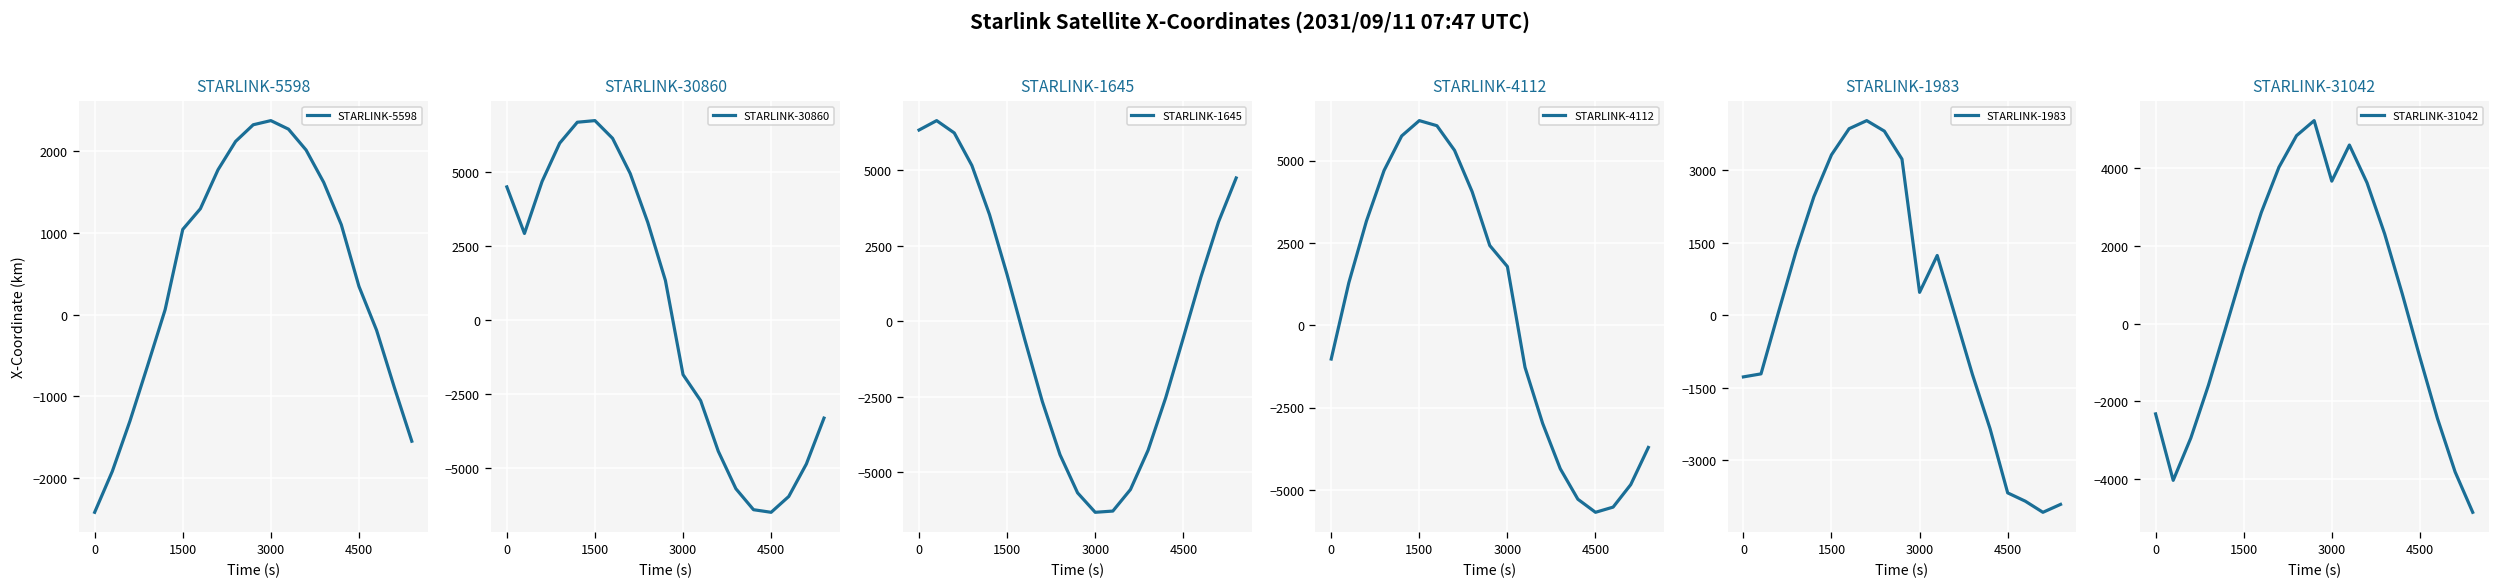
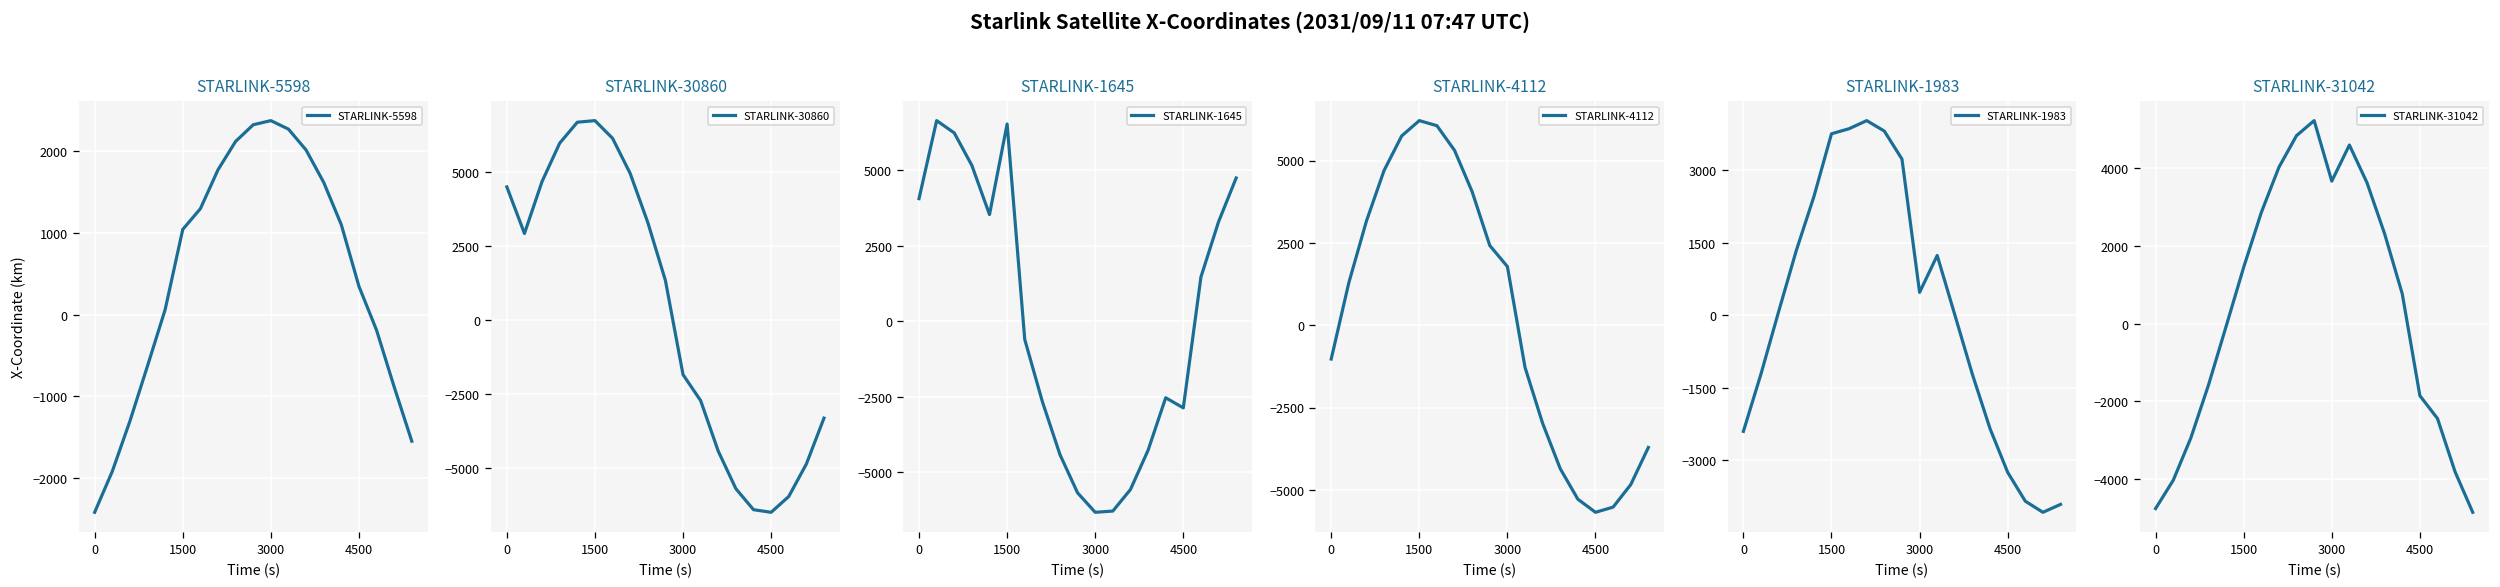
  {
    "STARLINK-5598": {
      "0": -2400,
      "1500": 1000,
      "3000": 2400,
      "4500": 300
    },
    "STARLINK-30860": {
      "0": 4500,
      "1500": 6700,
      "3000": -1800,
      "4500": -6500
    },
    "STARLINK-1645": {
-     "0": 6300,
-     "1500": 1500,
+     "0": 4100,
+     "1500": 6500,
      "3000": -6300,
-     "4500": -500
+     "4500": -2900
    },
    "STARLINK-4112": {
      "0": -1000,
      "1500": 6200,
      "3000": 1800,
      "4500": -5700
    },
    "STARLINK-1983": {
-     "0": -1300,
-     "1500": 3300,
+     "0": -2400,
+     "1500": 3800,
      "3000": 500,
-     "4500": -3700
+     "4500": -3200
    },
    "STARLINK-31042": {
-     "0": -2300,
+     "0": -4800,
      "1500": 1500,
      "3000": 3700,
-     "4500": -900
+     "4500": -1900
    }
  }
